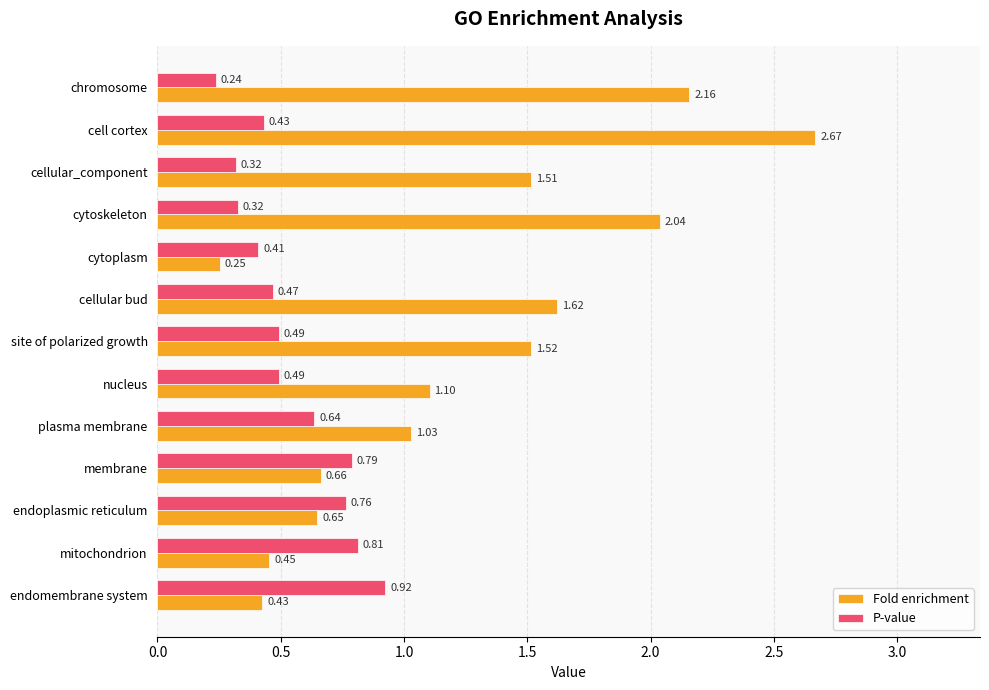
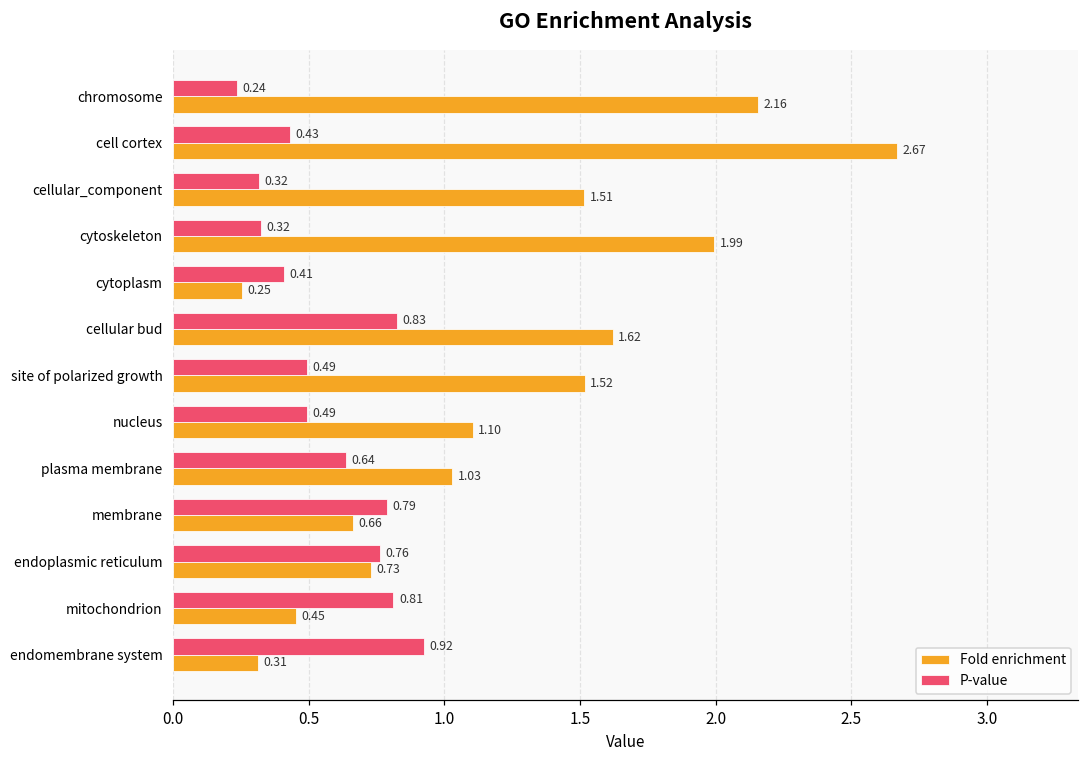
  {
    "Fold enrichment": {
      "chromosome": 2.16,
      "cell cortex": 2.67,
      "cellular_component": 1.51,
-     "cytoskeleton": 2.04,
+     "cytoskeleton": 1.99,
      "cytoplasm": 0.25,
      "cellular bud": 1.62,
      "site of polarized growth": 1.52,
      "nucleus": 1.10,
      "plasma membrane": 1.03,
      "membrane": 0.66,
-     "endoplasmic reticulum": 0.65,
+     "endoplasmic reticulum": 0.73,
      "mitochondrion": 0.45,
-     "endomembrane system": 0.43
+     "endomembrane system": 0.31
    },
    "P-value": {
      "chromosome": 0.24,
      "cell cortex": 0.43,
      "cellular_component": 0.32,
      "cytoskeleton": 0.32,
      "cytoplasm": 0.41,
-     "cellular bud": 0.47,
+     "cellular bud": 0.83,
      "site of polarized growth": 0.49,
      "nucleus": 0.49,
      "plasma membrane": 0.64,
      "membrane": 0.79,
      "endoplasmic reticulum": 0.76,
      "mitochondrion": 0.81,
      "endomembrane system": 0.92
    }
  }
